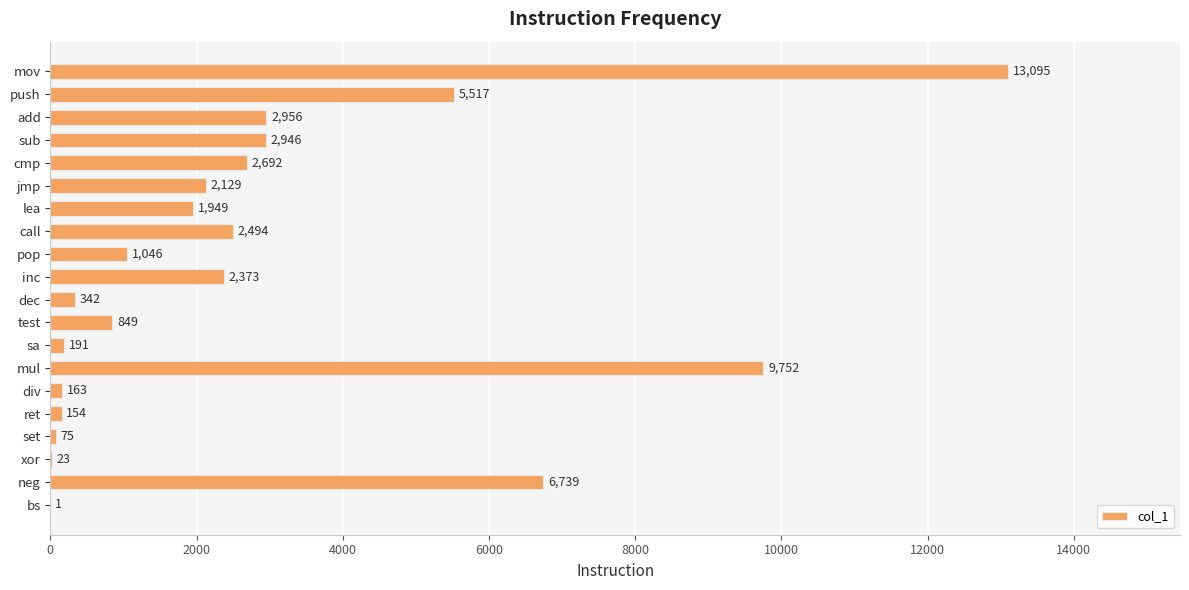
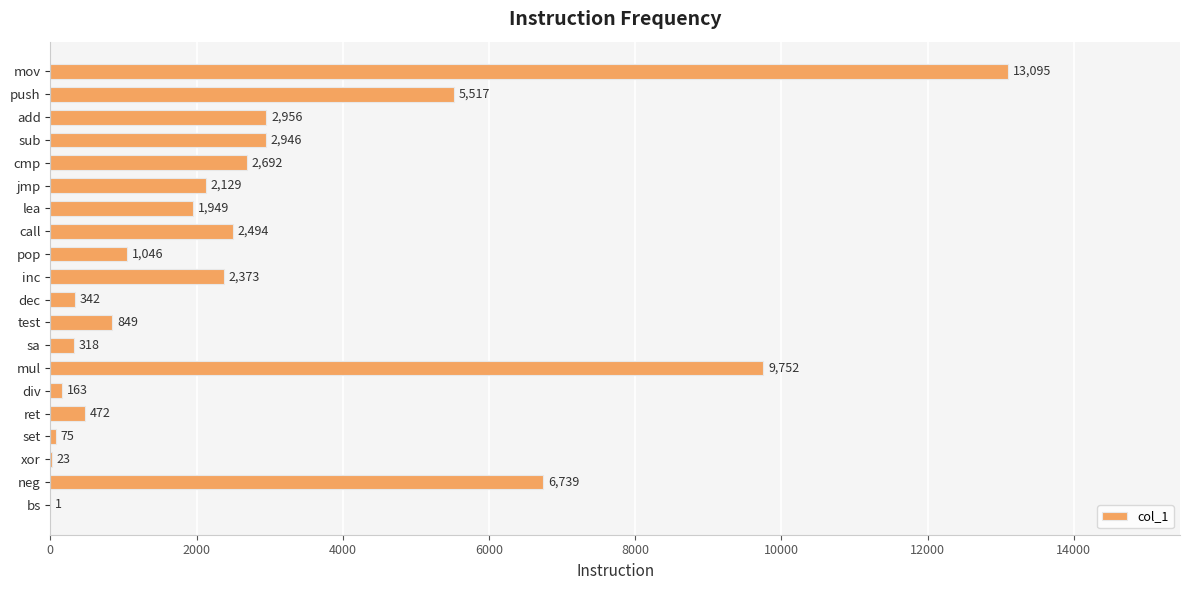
  {
    "mov": "13,095",
    "push": "5,517",
    "add": "2,956",
    "sub": "2,946",
    "cmp": "2,692",
    "jmp": "2,129",
    "lea": "1,949",
    "call": "2,494",
    "pop": "1,046",
    "inc": "2,373",
    "dec": "342",
    "test": "849",
-   "sa": "191",
+   "sa": "318",
    "mul": "9,752",
    "div": "163",
-   "ret": "154",
+   "ret": "472",
    "set": "75",
    "xor": "23",
    "neg": "6,739",
    "bs": "1"
  }
